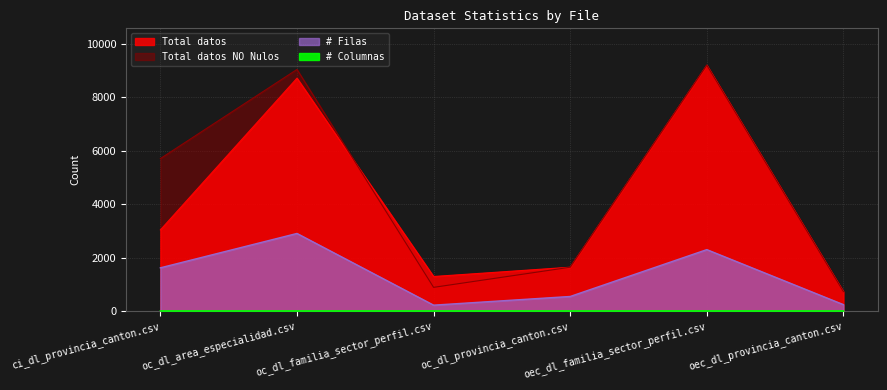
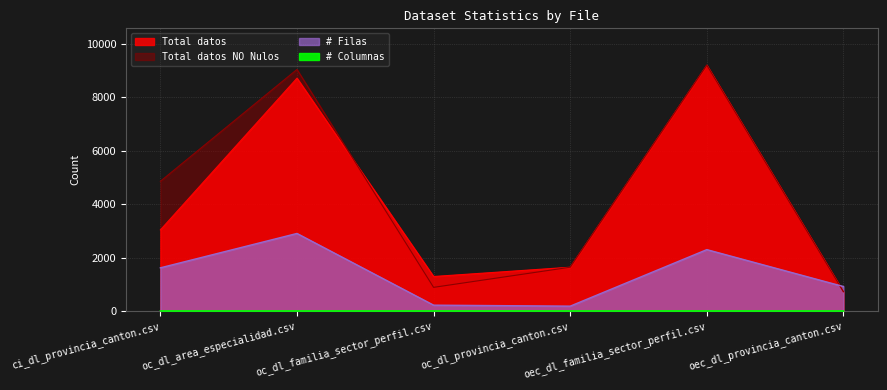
  {
    "Total datos": {
      "ci_dl_provincia_canton.csv": 3000,
      "oc_dl_area_especialidad.csv": 8700,
      "oc_dl_familia_sector_perfil.csv": 1300
    },
    "Total datos NO Nulos": {
-     "ci_dl_provincia_canton.csv": 5700,
+     "ci_dl_provincia_canton.csv": 4900,
      "oc_dl_area_especialidad.csv": 9000,
      "oc_dl_familia_sector_perfil.csv": 900
    },
    "# Filas": {
      "ci_dl_provincia_canton.csv": 1600,
      "oc_dl_area_especialidad.csv": 2900,
      "oc_dl_familia_sector_perfil.csv": 200,
-     "oc_dl_provincia_canton.csv": 500,
+     "oc_dl_provincia_canton.csv": 200,
      "oec_dl_familia_sector_perfil.csv": 2300,
-     "oec_dl_provincia_canton.csv": 200
+     "oec_dl_provincia_canton.csv": 900
    },
    "# Columnas": {
      "ci_dl_provincia_canton.csv": 0,
      "oc_dl_area_especialidad.csv": 0,
      "oc_dl_familia_sector_perfil.csv": 0,
      "oc_dl_provincia_canton.csv": 0,
      "oec_dl_familia_sector_perfil.csv": 0,
      "oec_dl_provincia_canton.csv": 0
    }
  }
